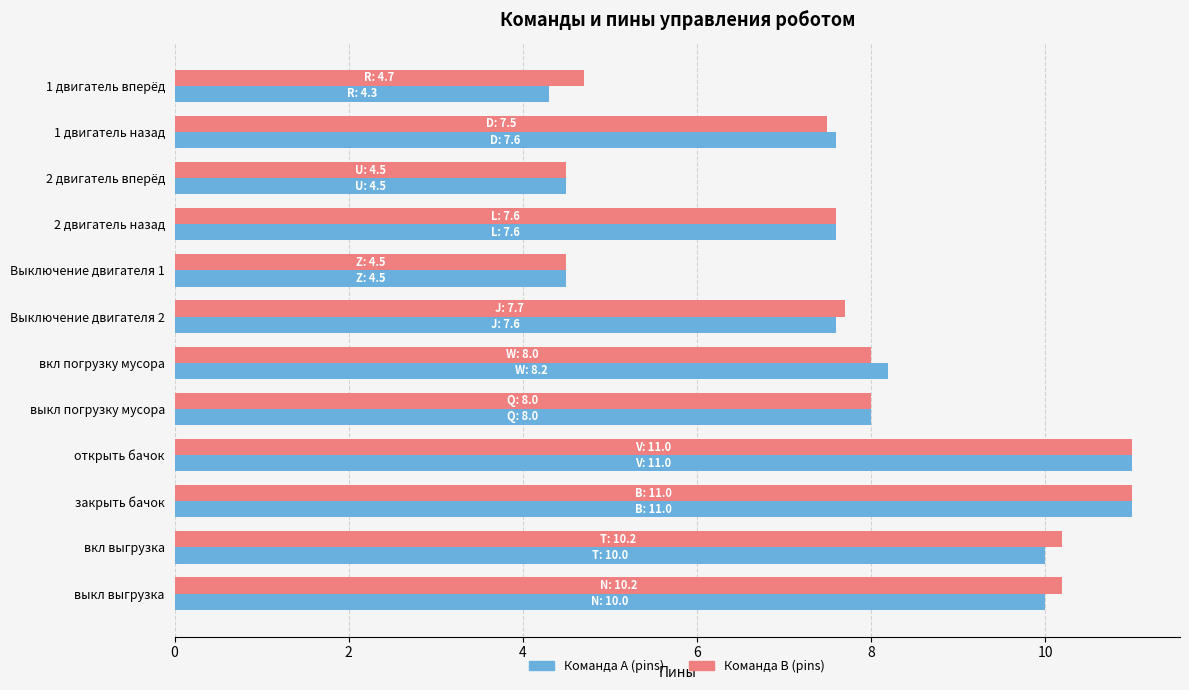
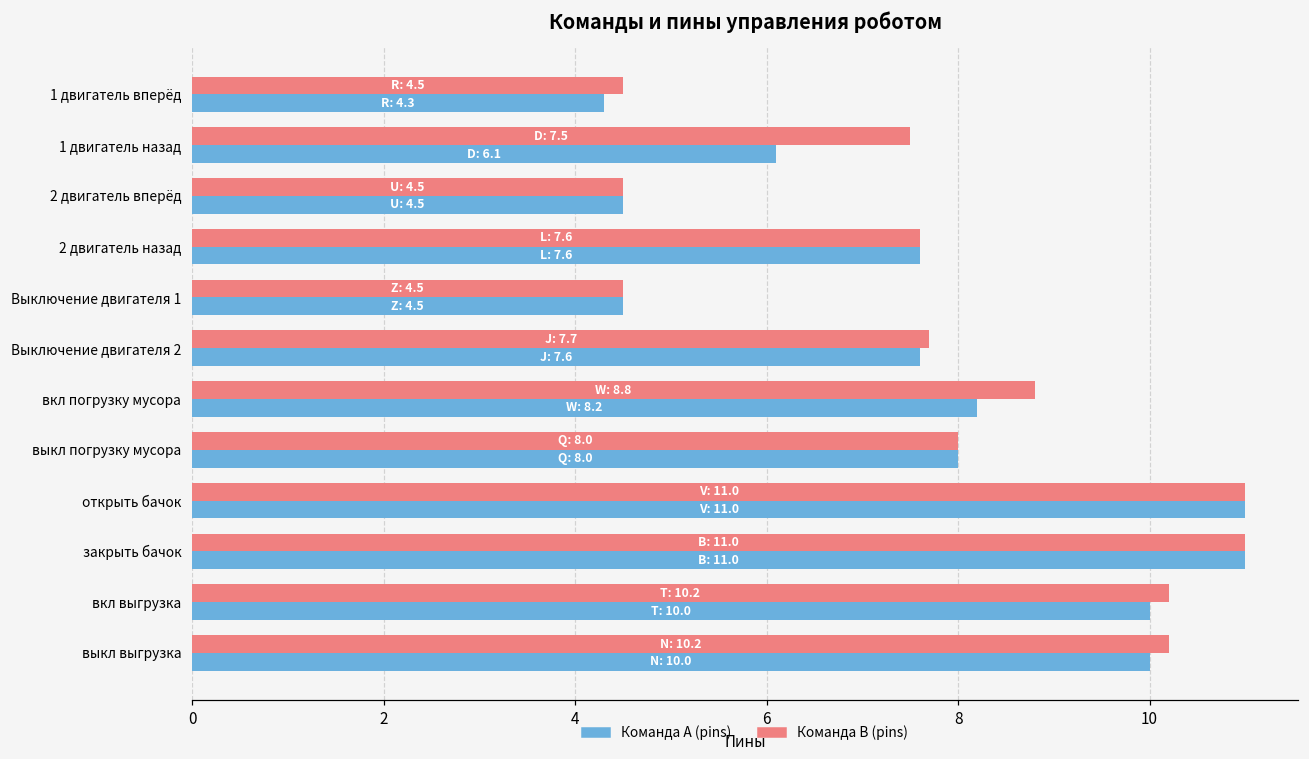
  {
    "Команда A (pins)": {
      "1 двигатель вперёд": 4.3,
-     "1 двигатель назад": 7.6,
+     "1 двигатель назад": 6.1,
      "2 двигатель вперёд": 4.5,
      "2 двигатель назад": 7.6,
      "Выключение двигателя 1": 4.5,
      "Выключение двигателя 2": 7.6,
      "вкл погрузку мусора": 8.2,
      "выкл погрузку мусора": 8.0,
      "открыть бачок": 11.0,
      "закрыть бачок": 11.0,
      "вкл выгрузка": 10.0,
      "выкл выгрузка": 10.0
    },
    "Команда B (pins)": {
-     "1 двигатель вперёд": 4.7,
+     "1 двигатель вперёд": 4.5,
      "1 двигатель назад": 7.5,
      "2 двигатель вперёд": 4.5,
      "2 двигатель назад": 7.6,
      "Выключение двигателя 1": 4.5,
      "Выключение двигателя 2": 7.7,
-     "вкл погрузку мусора": 8.0,
+     "вкл погрузку мусора": 8.8,
      "выкл погрузку мусора": 8.0,
      "открыть бачок": 11.0,
      "закрыть бачок": 11.0,
      "вкл выгрузка": 10.2,
      "выкл выгрузка": 10.2
    }
  }
